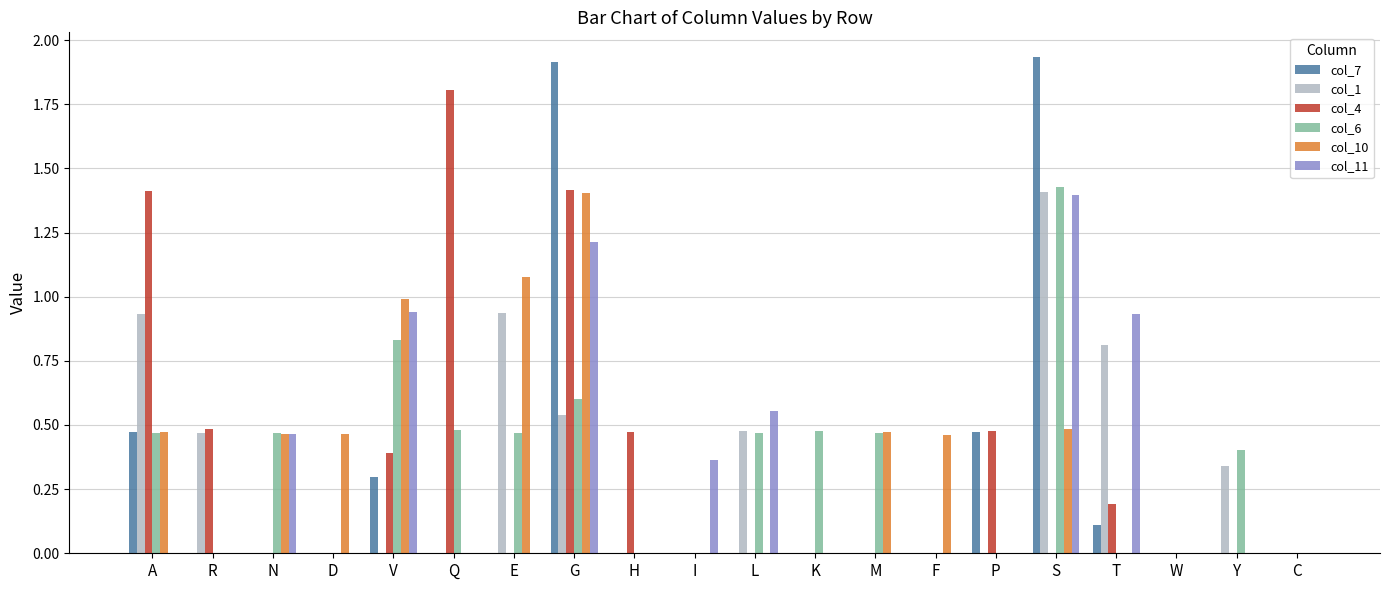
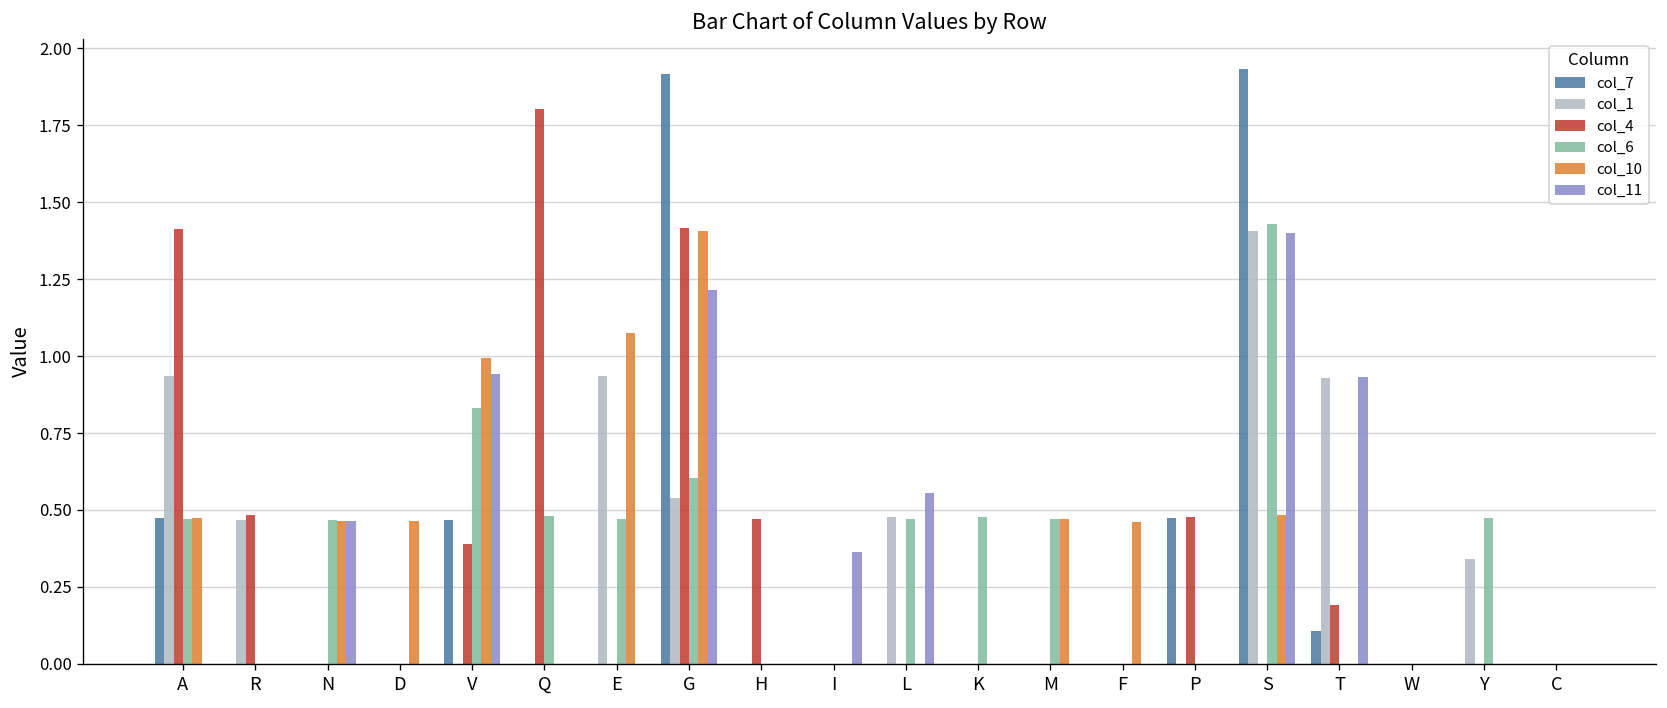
  {
    "col_7": {
      "A": 0.47,
      "R": 0.00,
      "N": 0.00,
      "D": 0.00,
-     "V": 0.30,
+     "V": 0.47,
      "Q": 0.00,
      "E": 0.00,
      "G": 1.92,
      "H": 0.00,
      "I": 0.00,
      "L": 0.00,
      "K": 0.00,
      "M": 0.00,
      "F": 0.00,
      "P": 0.47,
      "S": 1.93,
      "T": 0.11,
      "W": 0.00,
      "Y": 0.00,
      "C": 0.00
    },
    "col_1": {
      "A": 0.93,
      "R": 0.47,
      "N": 0.00,
      "D": 0.00,
      "V": 0.00,
      "Q": 0.00,
      "E": 0.94,
      "G": 0.54,
      "H": 0.00,
      "I": 0.00,
      "L": 0.48,
      "K": 0.00,
      "M": 0.00,
      "F": 0.00,
      "P": 0.00,
      "S": 1.41,
-     "T": 0.81,
+     "T": 0.93,
      "W": 0.00,
      "Y": 0.34,
      "C": 0.00
    },
    "col_4": {
      "A": 1.41,
      "R": 0.48,
      "N": 0.00,
      "D": 0.00,
      "V": 0.39,
      "Q": 1.80,
      "E": 0.00,
      "G": 1.41,
      "H": 0.47,
      "I": 0.00,
      "L": 0.00,
      "K": 0.00,
      "M": 0.00,
      "F": 0.00,
      "P": 0.48,
      "S": 0.00,
      "T": 0.19,
      "W": 0.00,
      "Y": 0.00,
      "C": 0.00
    },
    "col_6": {
      "A": 0.47,
      "R": 0.00,
      "N": 0.47,
      "D": 0.00,
      "V": 0.83,
      "Q": 0.48,
      "E": 0.47,
      "G": 0.60,
      "H": 0.00,
      "I": 0.00,
      "L": 0.47,
      "K": 0.48,
      "M": 0.47,
      "F": 0.00,
      "P": 0.00,
      "S": 1.43,
      "T": 0.00,
      "W": 0.00,
-     "Y": 0.40,
+     "Y": 0.47,
      "C": 0.00
    },
    "col_10": {
      "A": 0.47,
      "R": 0.00,
      "N": 0.46,
      "D": 0.46,
      "V": 0.99,
      "Q": 0.00,
      "E": 1.07,
      "G": 1.40,
      "H": 0.00,
      "I": 0.00,
      "L": 0.00,
      "K": 0.00,
      "M": 0.47,
      "F": 0.46,
      "P": 0.00,
      "S": 0.48,
      "T": 0.00,
      "W": 0.00,
      "Y": 0.00,
      "C": 0.00
    },
    "col_11": {
      "A": 0.00,
      "R": 0.00,
      "N": 0.46,
      "D": 0.00,
      "V": 0.94,
      "Q": 0.00,
      "E": 0.00,
      "G": 1.21,
      "H": 0.00,
      "I": 0.36,
      "L": 0.56,
      "K": 0.00,
      "M": 0.00,
      "F": 0.00,
      "P": 0.00,
      "S": 1.40,
      "T": 0.93,
      "W": 0.00,
      "Y": 0.00,
      "C": 0.00
    }
  }
